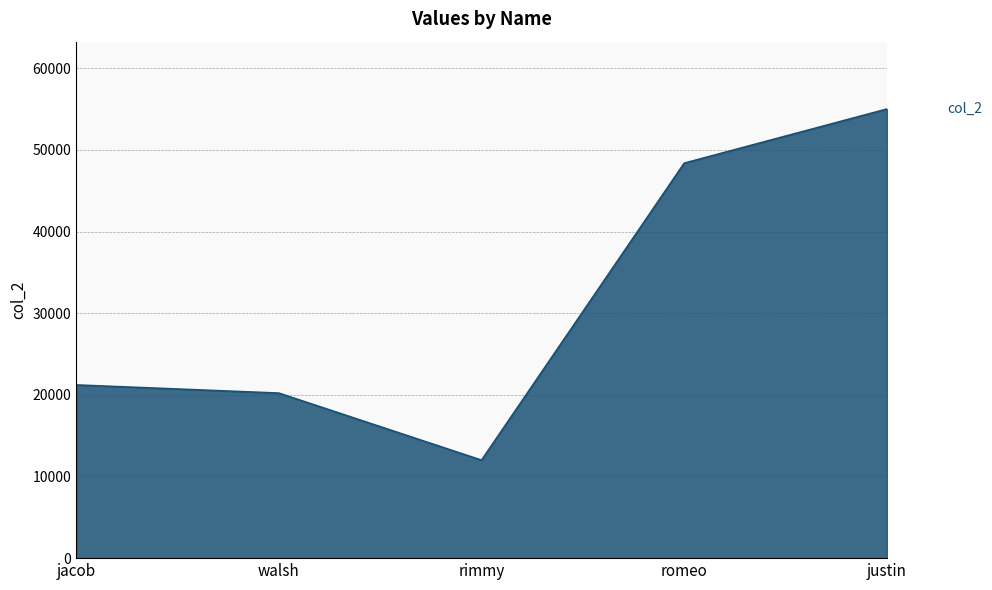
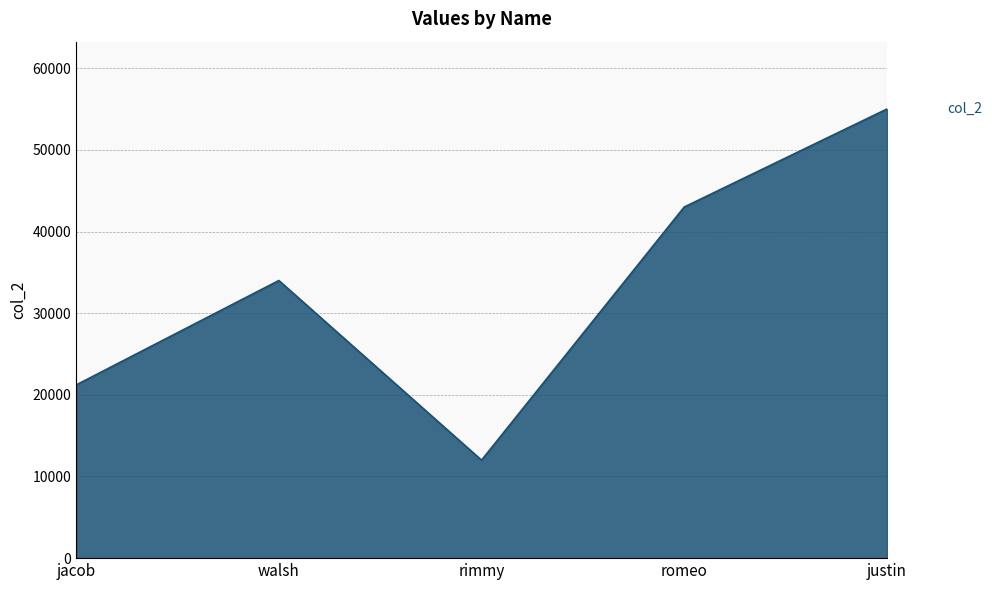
  {
    "jacob": 21000,
-   "walsh": 20000,
+   "walsh": 34000,
    "rimmy": 12000,
-   "romeo": 48000,
+   "romeo": 43000,
    "justin": 55000
  }
